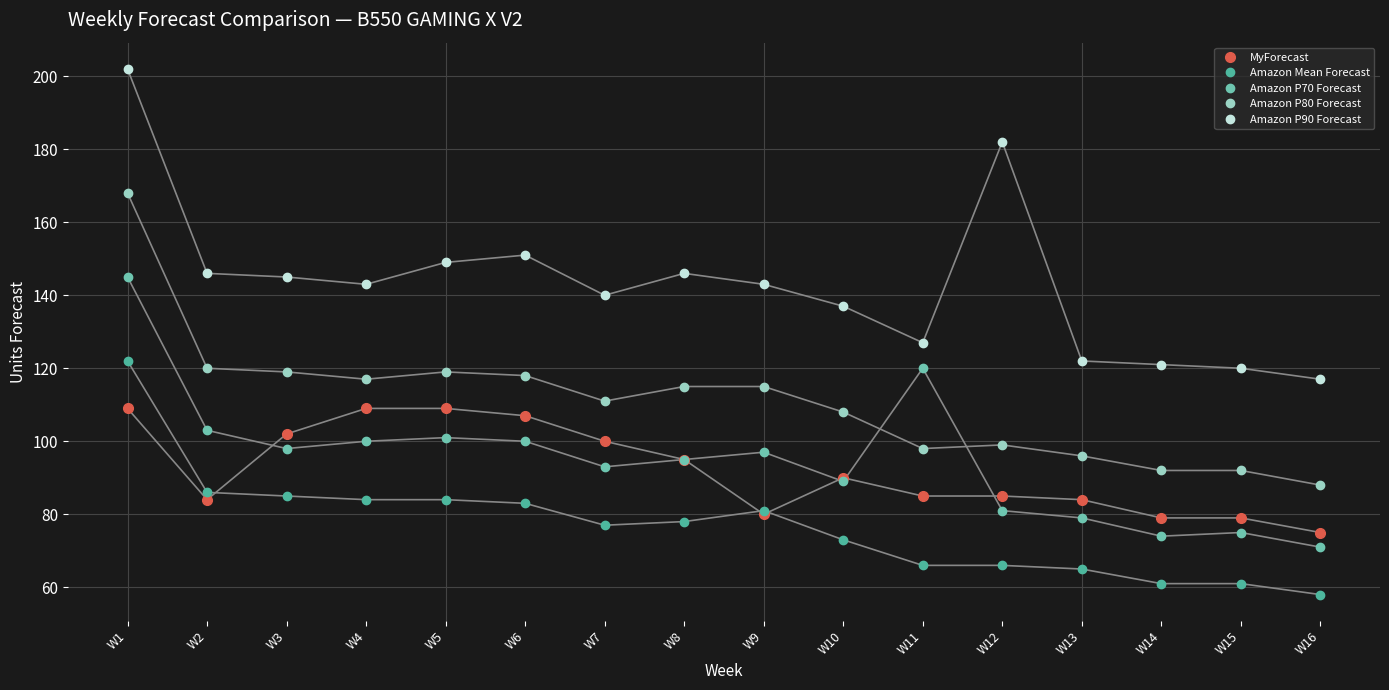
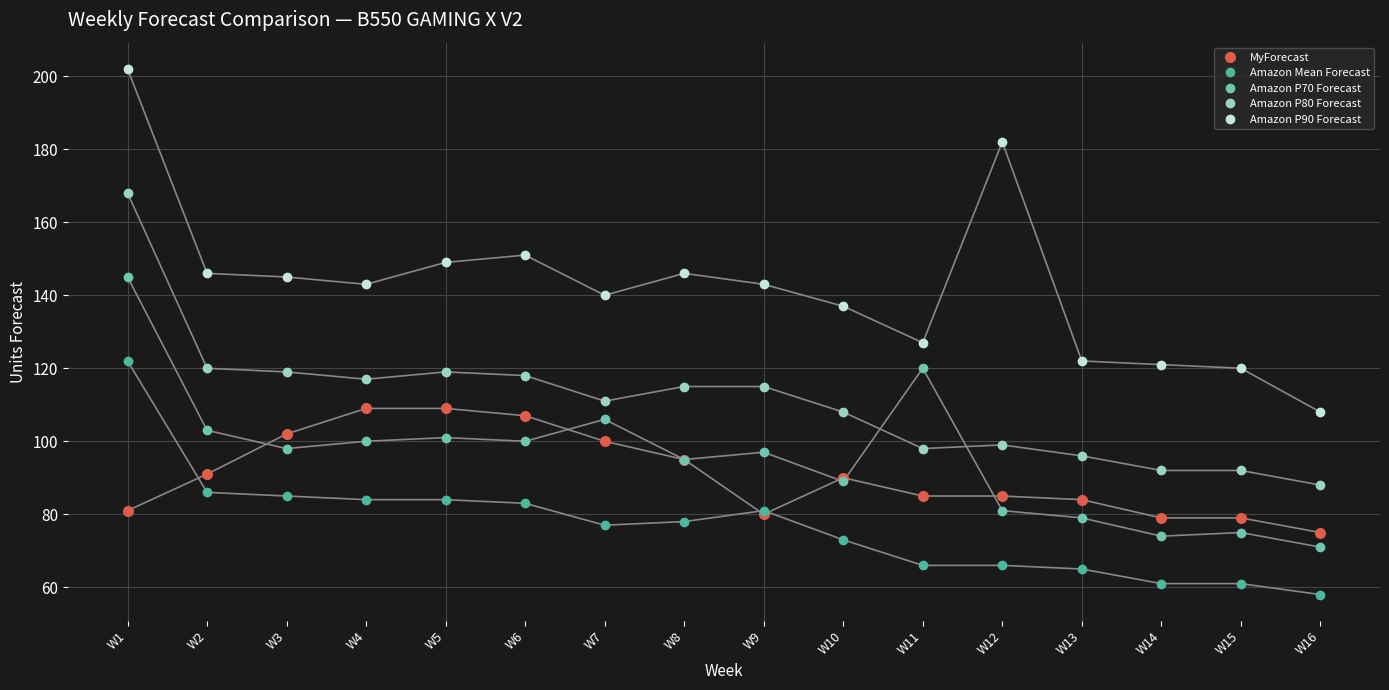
  {
    "MyForecast": {
-     "W1": 109,
-     "W2": 84,
+     "W1": 81,
+     "W2": 91,
      "W3": 102,
      "W4": 109,
      "W5": 109,
      "W6": 107,
      "W7": 100,
      "W9": 80,
      "W10": 90,
      "W11": 85,
      "W12": 85,
      "W13": 84,
      "W14": 79,
      "W15": 79,
      "W16": 75
    },
    "Amazon Mean Forecast": {
      "W1": 122,
      "W2": 86,
      "W3": 85,
      "W4": 84,
      "W5": 84,
      "W6": 83,
      "W7": 77,
      "W8": 78,
      "W9": 81,
      "W10": 73,
      "W11": 66,
      "W12": 66,
      "W13": 65,
      "W14": 61,
      "W15": 61,
      "W16": 58
    },
    "Amazon P70 Forecast": {
      "W1": 145,
      "W2": 103,
      "W3": 98,
      "W4": 100,
      "W5": 101,
      "W6": 100,
-     "W7": 93,
+     "W7": 106,
      "W9": 97,
      "W10": 89,
      "W11": 120,
      "W12": 81,
      "W13": 79,
      "W14": 74,
      "W15": 75,
      "W16": 71
    },
    "Amazon P80 Forecast": {
      "W1": 168,
      "W2": 120,
      "W3": 119,
      "W4": 117,
      "W5": 119,
      "W6": 118,
      "W7": 111,
      "W8": 115,
      "W9": 115,
      "W10": 108,
      "W11": 98,
      "W12": 99,
      "W13": 96,
      "W14": 92,
      "W15": 92,
      "W16": 88
    },
    "Amazon P90 Forecast": {
      "W1": 202,
      "W2": 146,
      "W3": 145,
      "W4": 143,
      "W5": 149,
      "W6": 151,
      "W7": 140,
      "W8": 146,
      "W9": 143,
      "W10": 137,
      "W11": 127,
      "W12": 182,
      "W13": 122,
      "W14": 121,
      "W15": 120,
-     "W16": 117
+     "W16": 108
    }
  }
